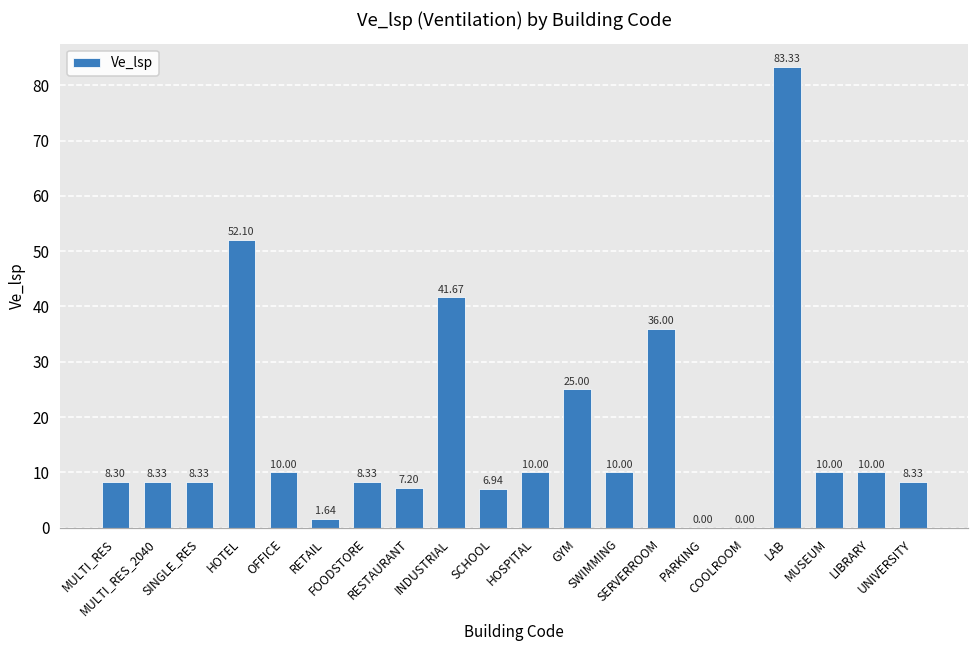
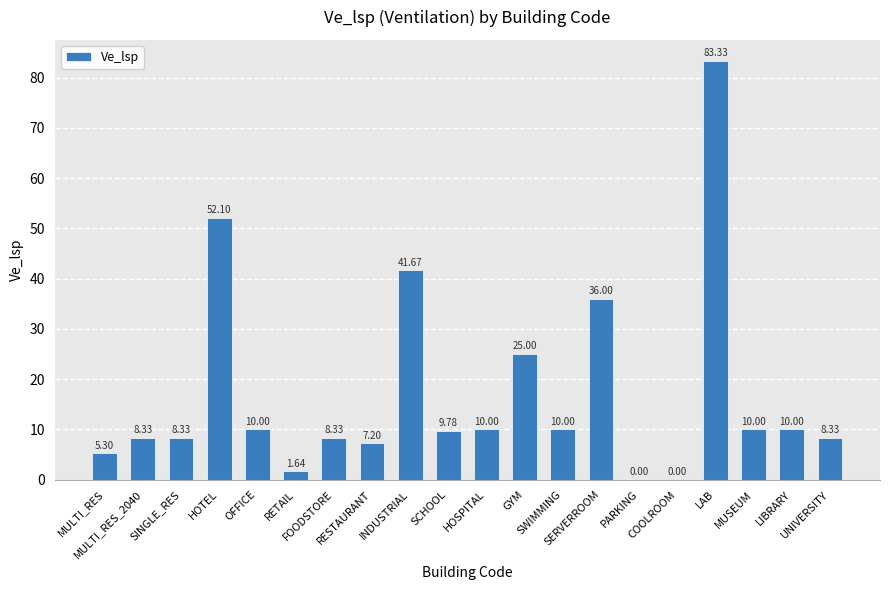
  {
-   "MULTI_RES": 8.30,
+   "MULTI_RES": 5.30,
    "MULTI_RES_2040": 8.33,
    "SINGLE_RES": 8.33,
    "HOTEL": 52.10,
    "OFFICE": 10.00,
    "RETAIL": 1.64,
    "FOODSTORE": 8.33,
    "RESTAURANT": 7.20,
    "INDUSTRIAL": 41.67,
-   "SCHOOL": 6.94,
+   "SCHOOL": 9.78,
    "HOSPITAL": 10.00,
    "GYM": 25.00,
    "SWIMMING": 10.00,
    "SERVERROOM": 36.00,
    "PARKING": 0.00,
    "COOLROOM": 0.00,
    "LAB": 83.33,
    "MUSEUM": 10.00,
    "LIBRARY": 10.00,
    "UNIVERSITY": 8.33
  }
